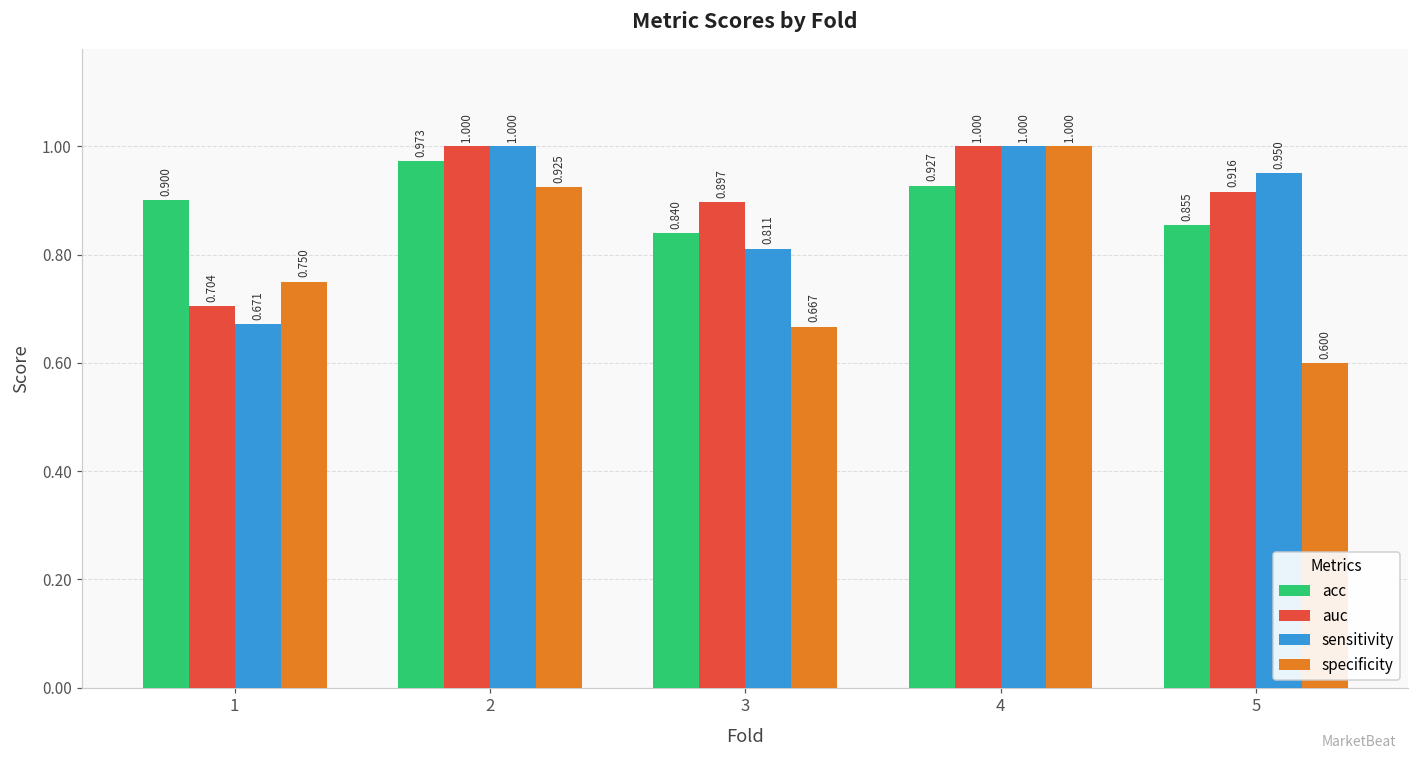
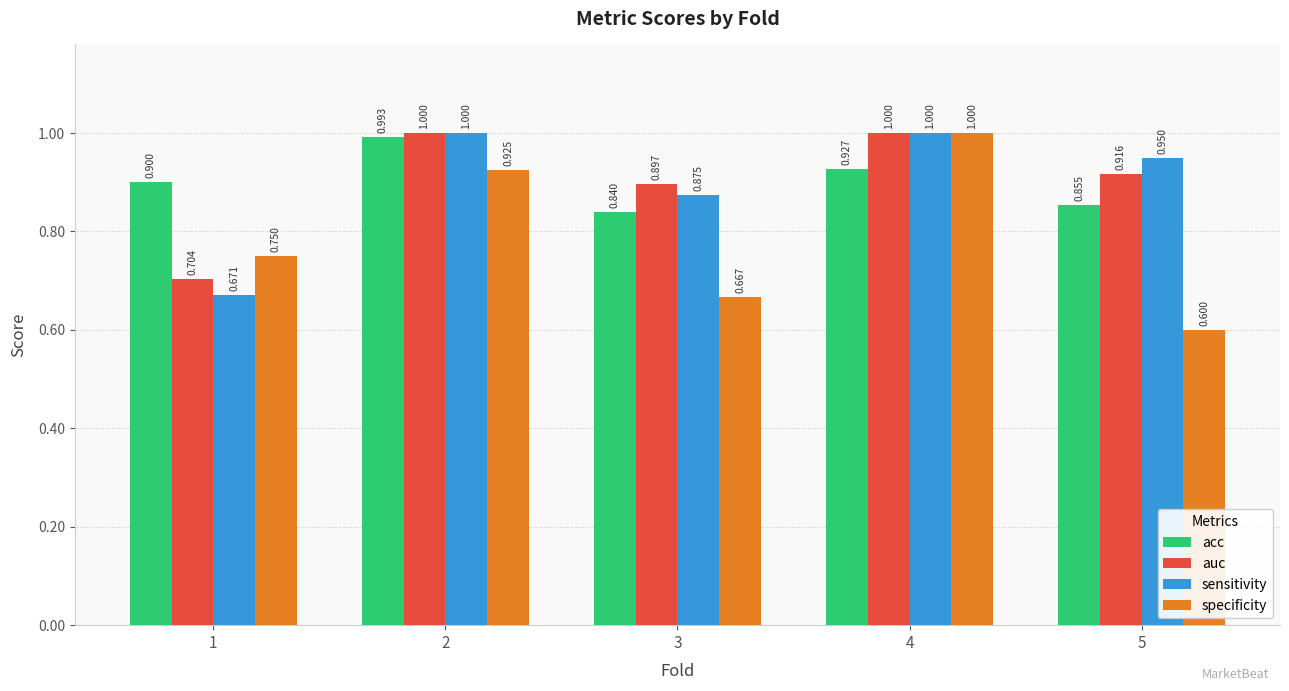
  {
    "acc": {
      "1": 0.900,
-     "2": 0.973,
+     "2": 0.993,
      "3": 0.840,
      "4": 0.927,
      "5": 0.855
    },
    "sensitivity": {
      "1": 0.671,
      "2": 1.000,
-     "3": 0.811,
+     "3": 0.875,
      "4": 1.000,
      "5": 0.950
    }
  }
